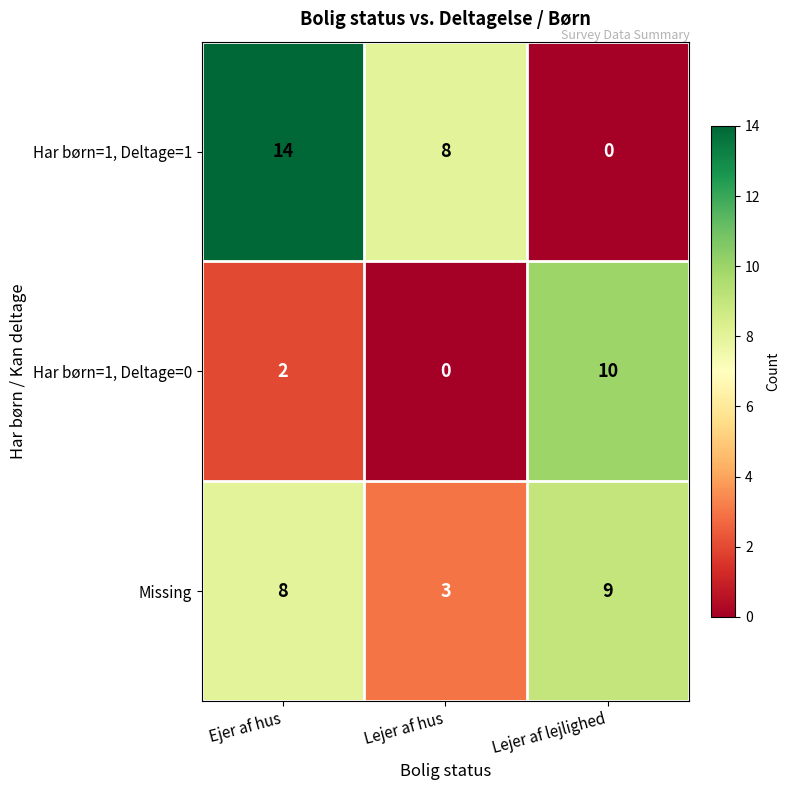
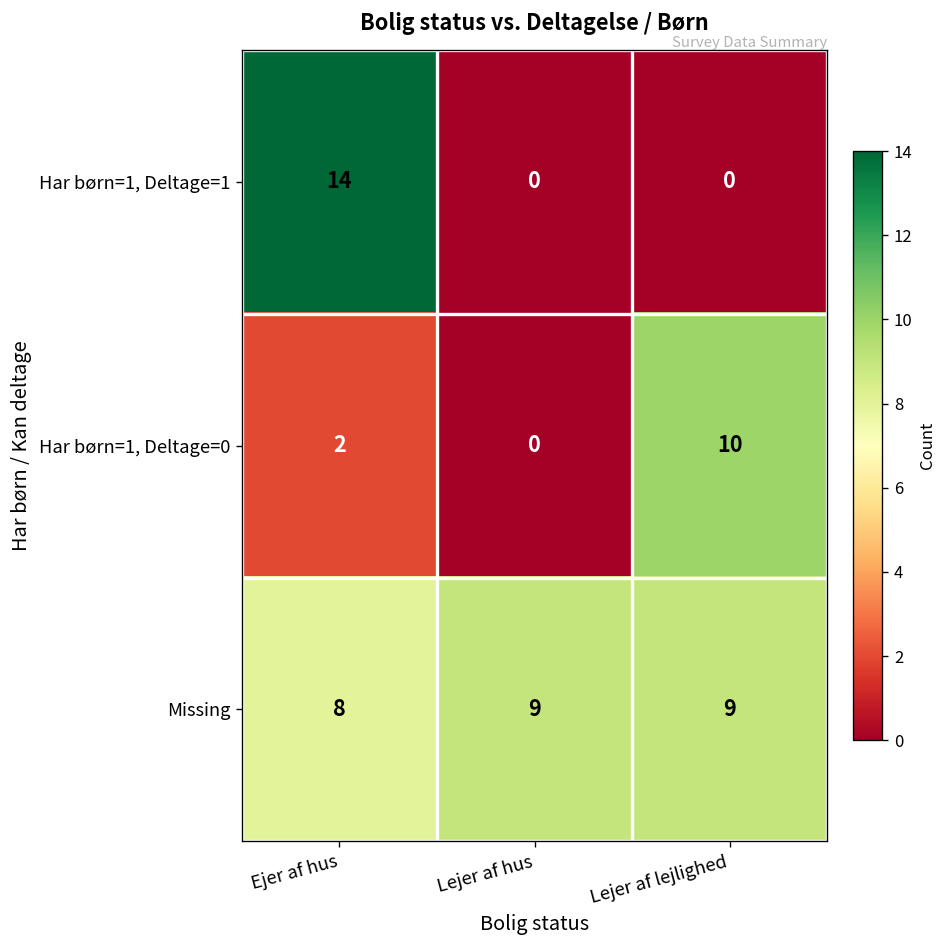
  {
    "Har børn=1, Deltage=1": {
      "Ejer af hus": 14,
-     "Lejer af hus": 8,
+     "Lejer af hus": 0,
      "Lejer af lejlighed": 0
    },
    "Har børn=1, Deltage=0": {
      "Ejer af hus": 2,
      "Lejer af hus": 0,
      "Lejer af lejlighed": 10
    },
    "Missing": {
      "Ejer af hus": 8,
-     "Lejer af hus": 3,
+     "Lejer af hus": 9,
      "Lejer af lejlighed": 9
    }
  }
